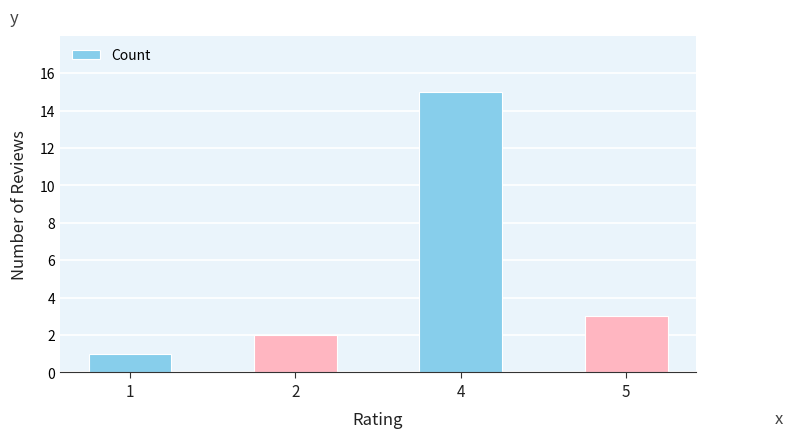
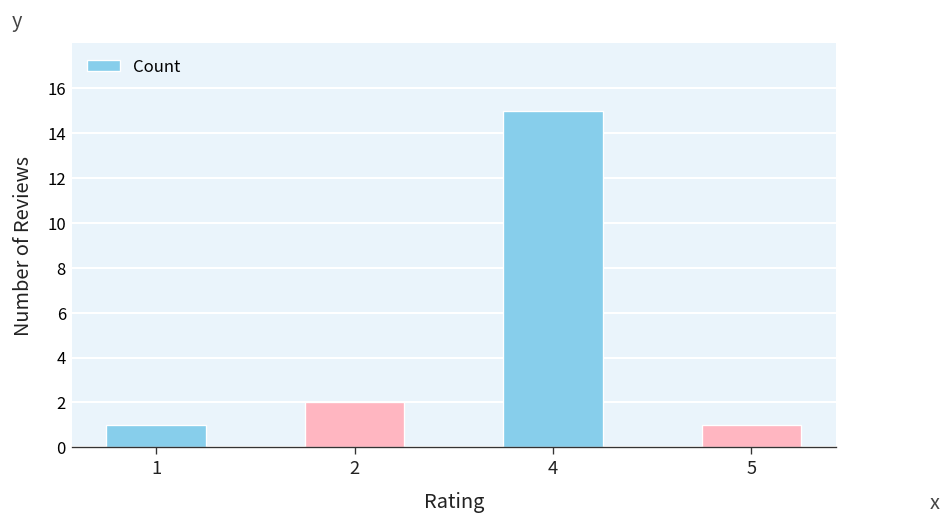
  {
    "1": 1,
    "2": 2,
    "4": 15,
-   "5": 3
+   "5": 1
  }
